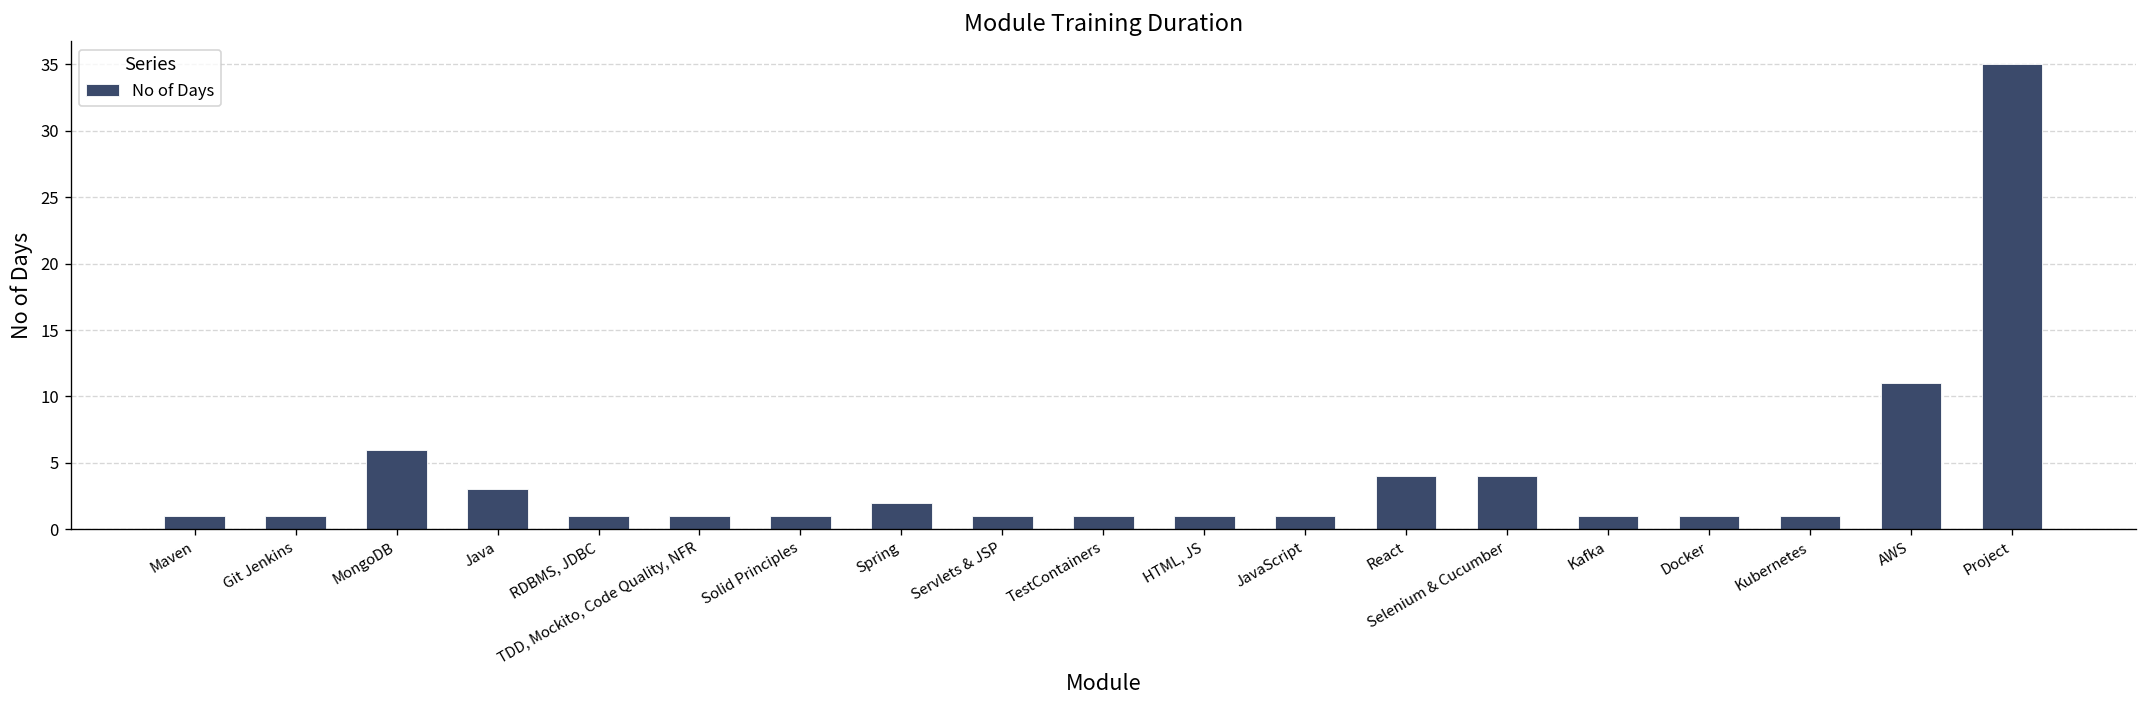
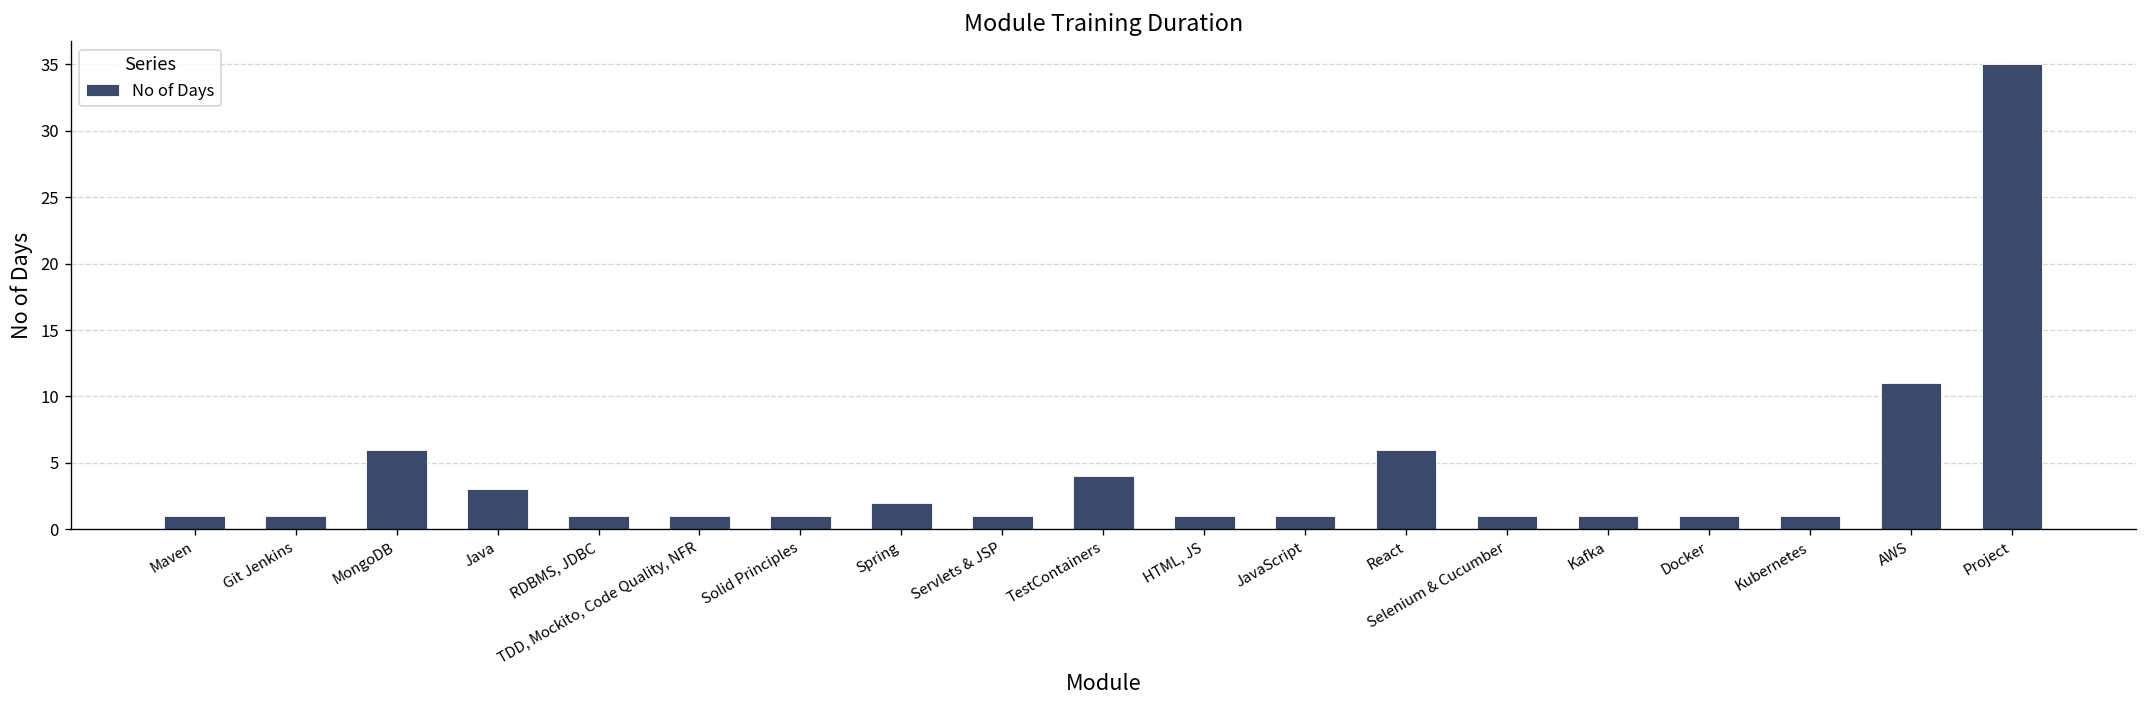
  {
    "Maven": 1,
    "Git Jenkins": 1,
    "MongoDB": 6,
    "Java": 3,
    "RDBMS, JDBC": 1,
    "TDD, Mockito, Code Quality, NFR": 1,
    "Solid Principles": 1,
    "Spring": 2,
    "Servlets & JSP": 1,
-   "TestContainers": 1,
+   "TestContainers": 4,
    "HTML, JS": 1,
    "JavaScript": 1,
-   "React": 4,
-   "Selenium & Cucumber": 4,
+   "React": 6,
+   "Selenium & Cucumber": 1,
    "Kafka": 1,
    "Docker": 1,
    "Kubernetes": 1,
    "AWS": 11,
    "Project": 35
  }
